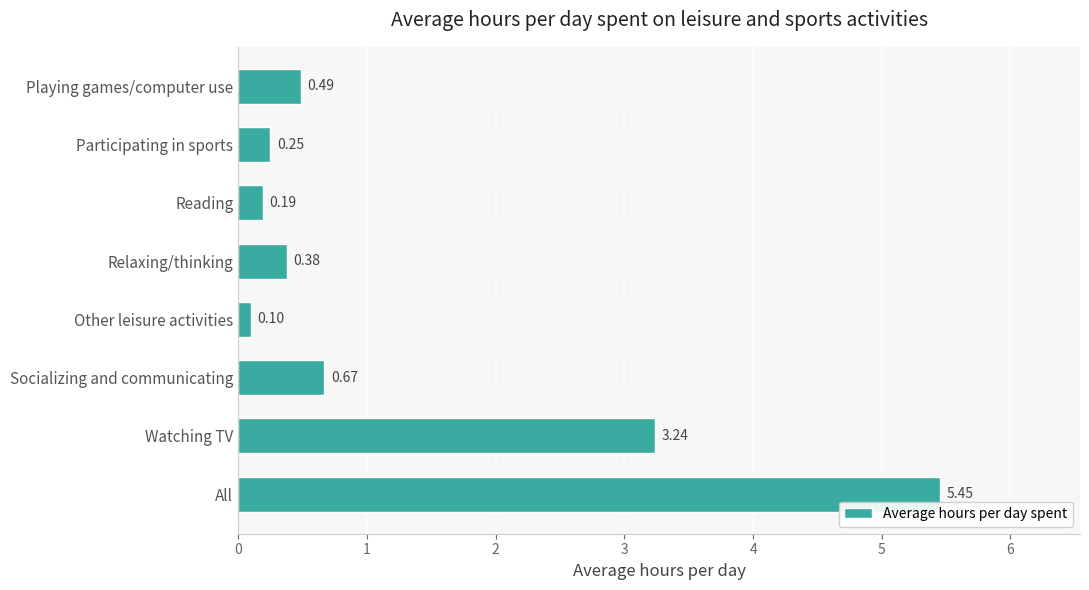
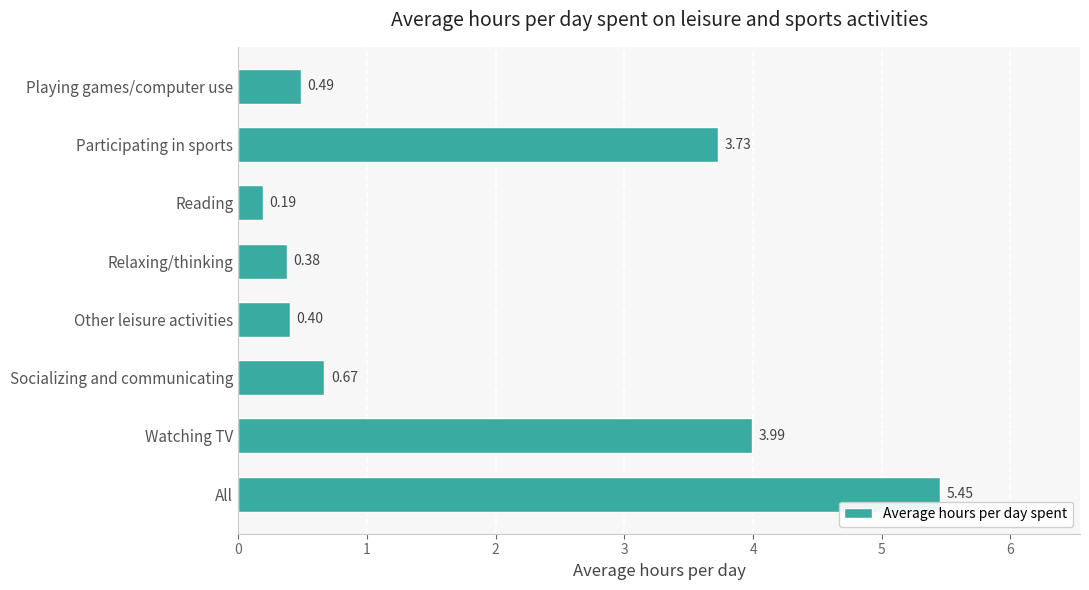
  {
    "Playing games/computer use": 0.49,
-   "Participating in sports": 0.25,
+   "Participating in sports": 3.73,
    "Reading": 0.19,
    "Relaxing/thinking": 0.38,
-   "Other leisure activities": 0.10,
+   "Other leisure activities": 0.40,
    "Socializing and communicating": 0.67,
-   "Watching TV": 3.24,
+   "Watching TV": 3.99,
    "All": 5.45
  }
